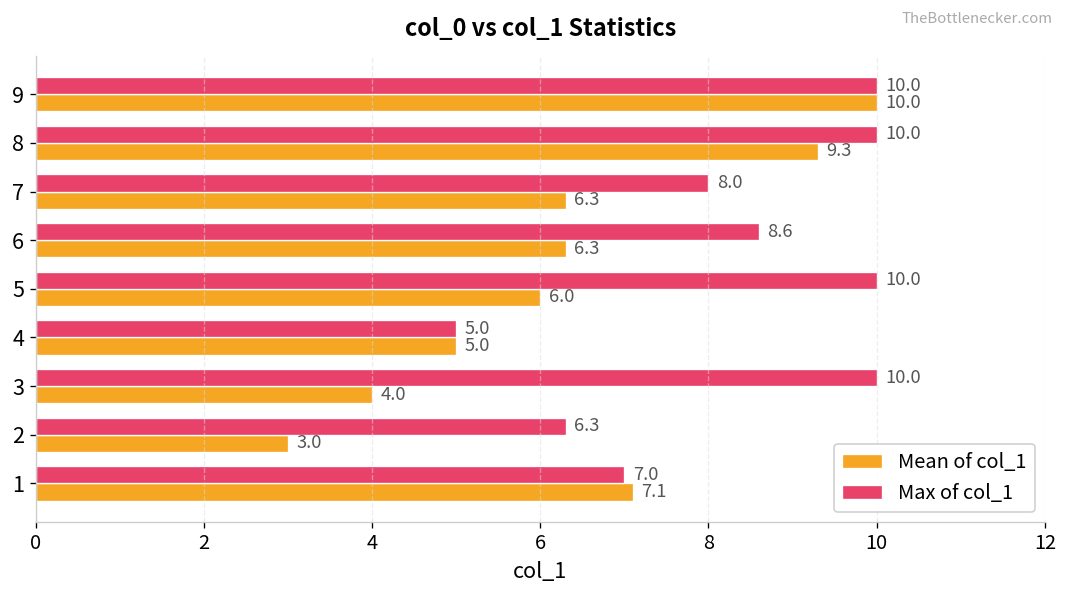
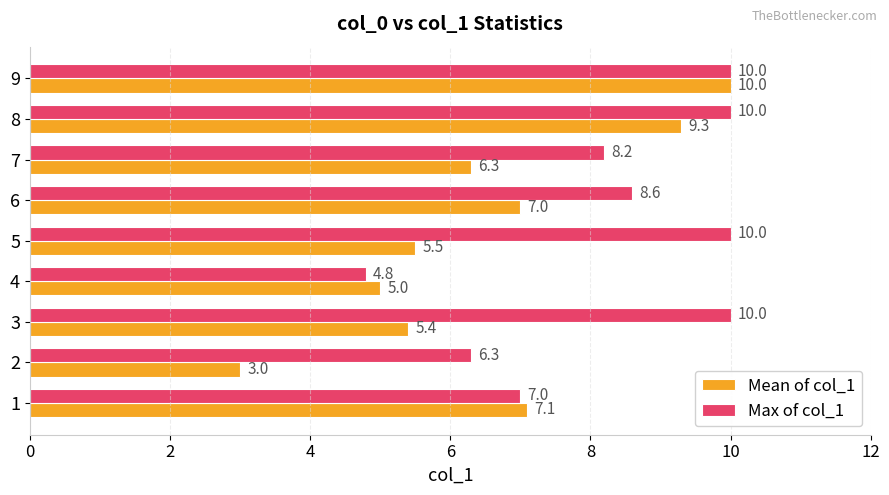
  {
    "Mean of col_1": {
      "8": 9.3,
      "7": 6.3,
-     "6": 6.3,
-     "5": 6.0,
+     "6": 7.0,
+     "5": 5.5,
      "4": 5.0,
-     "3": 4.0,
+     "3": 5.4,
      "2": 3.0,
      "1": 7.1
    },
    "Max of col_1": {
      "8": 10.0,
-     "7": 8.0,
+     "7": 8.2,
      "6": 8.6,
      "5": 10.0,
-     "4": 5.0,
+     "4": 4.8,
      "3": 10.0,
      "2": 6.3,
      "1": 7.0
    }
  }
